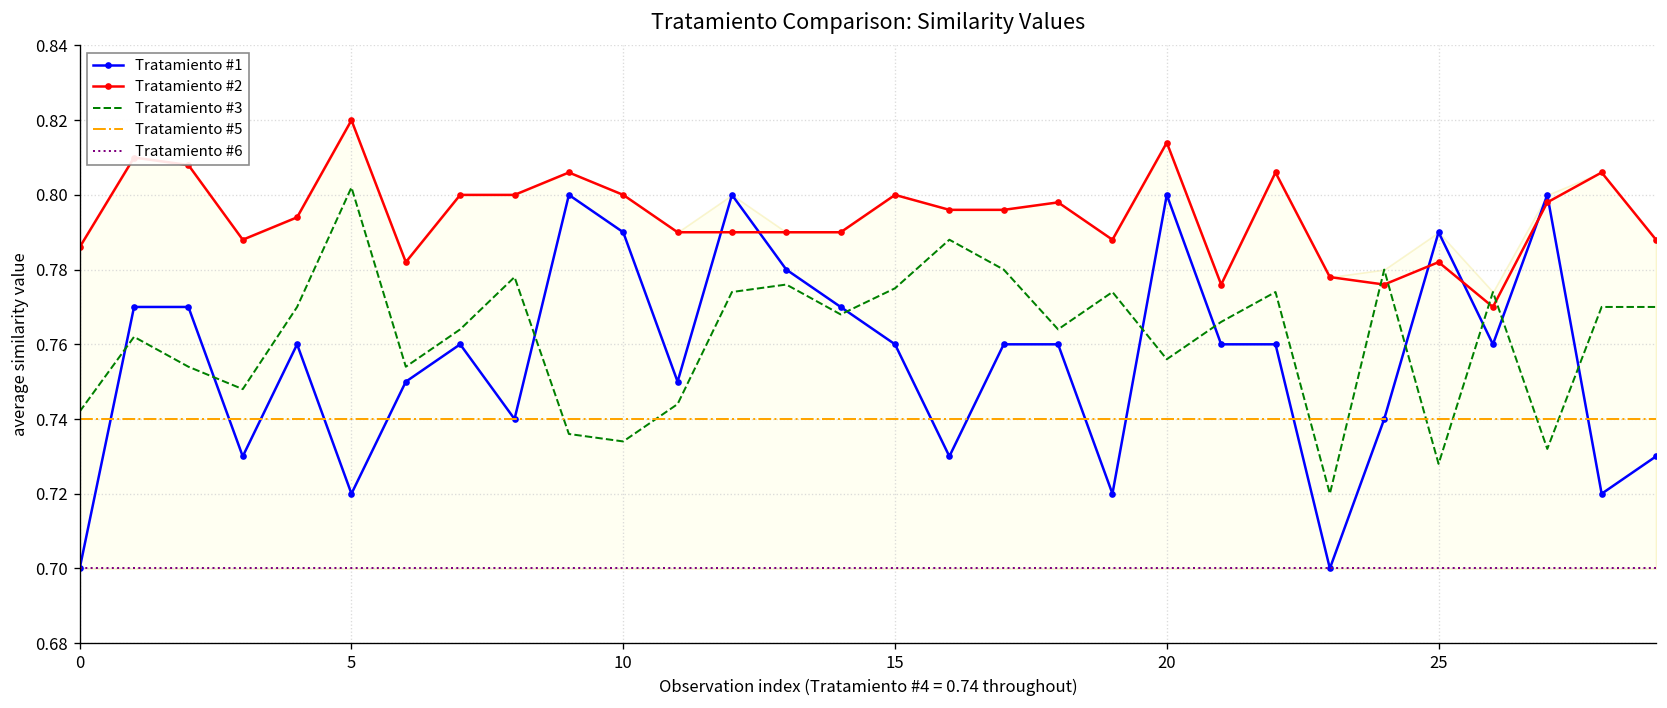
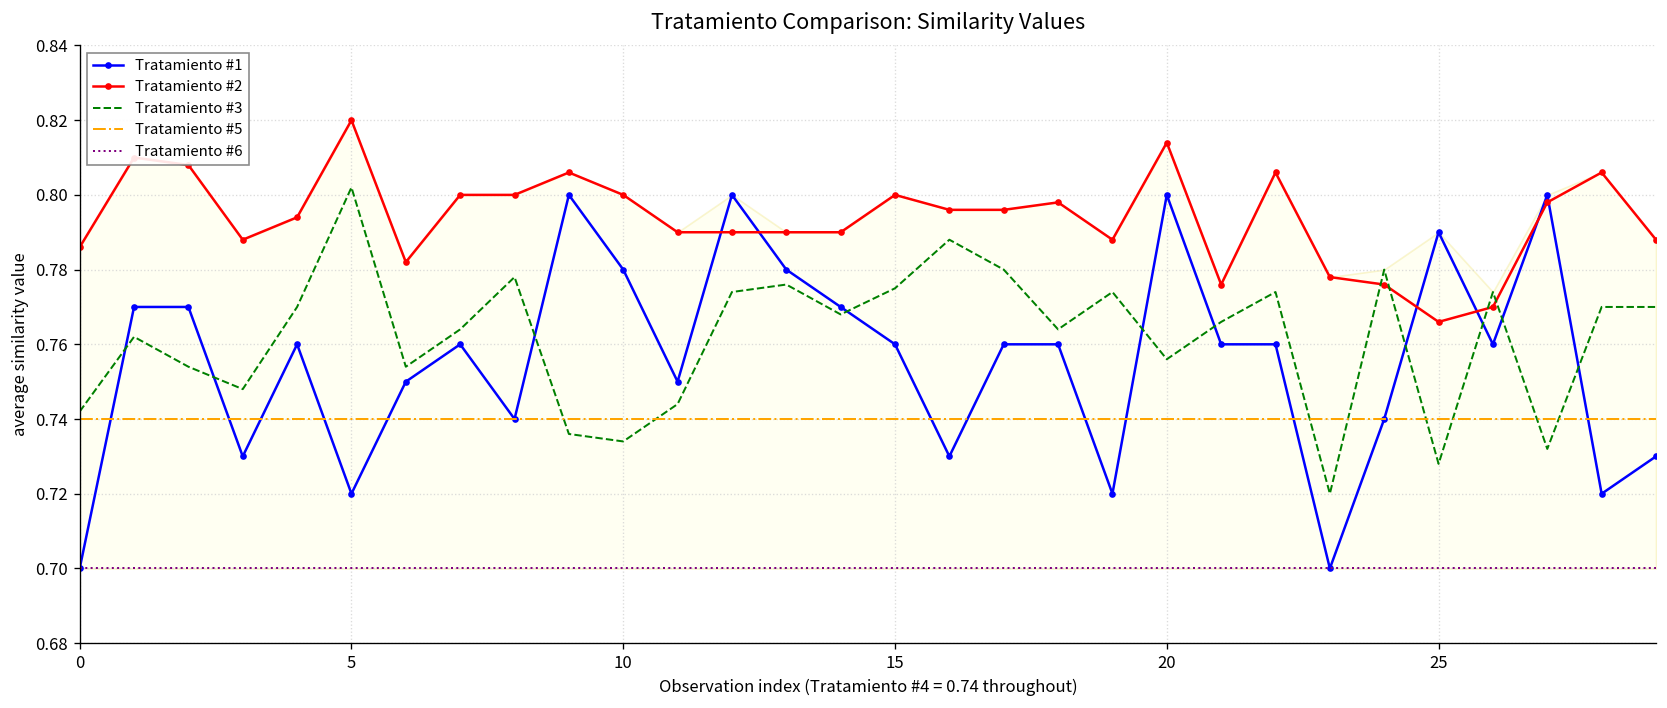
  {
    "Tratamiento #1": {
      "5": 0.72,
-     "10": 0.79,
+     "10": 0.78,
      "15": 0.76,
      "20": 0.80
    },
    "Tratamiento #2": {
-     "25": 0.782
+     "25": 0.766
    },
    "Tratamiento #3": {
      "0": 0.742,
      "5": 0.802,
      "10": 0.734,
      "15": 0.775,
      "20": 0.756,
      "25": 0.728
    },
    "Tratamiento #5": {
      "0": 0.740,
      "5": 0.740,
      "10": 0.740,
      "15": 0.740,
      "20": 0.740,
      "25": 0.740
    },
    "Tratamiento #6": {
      "5": 0.700,
      "10": 0.700,
      "15": 0.700,
      "20": 0.700,
      "25": 0.700
    }
  }
